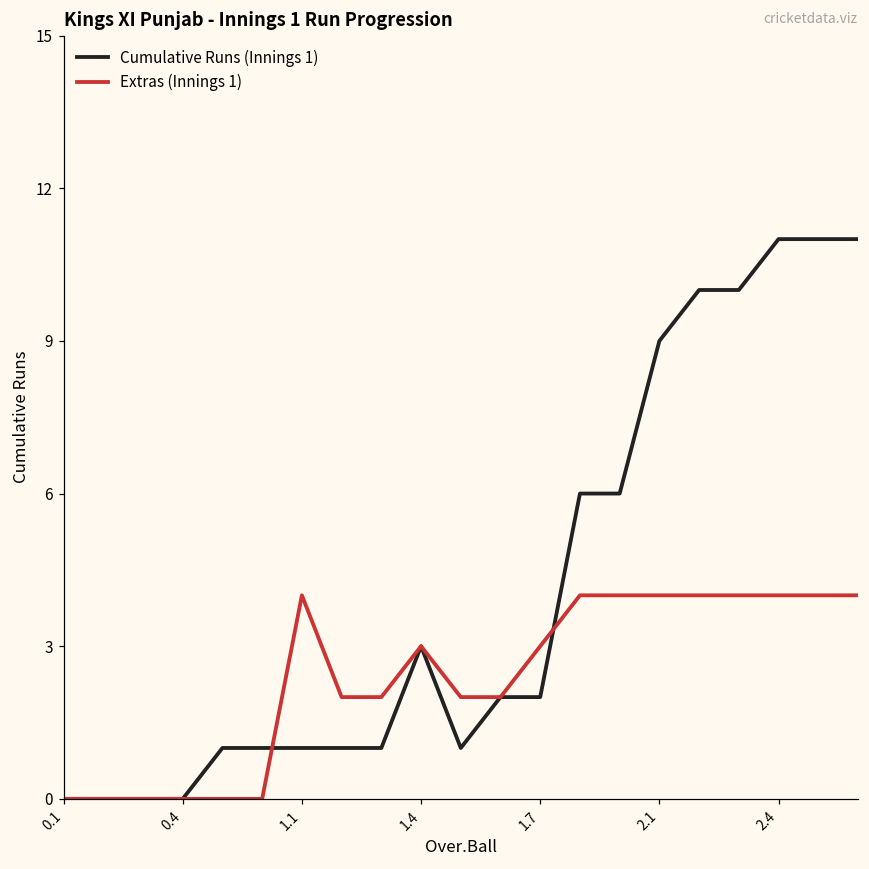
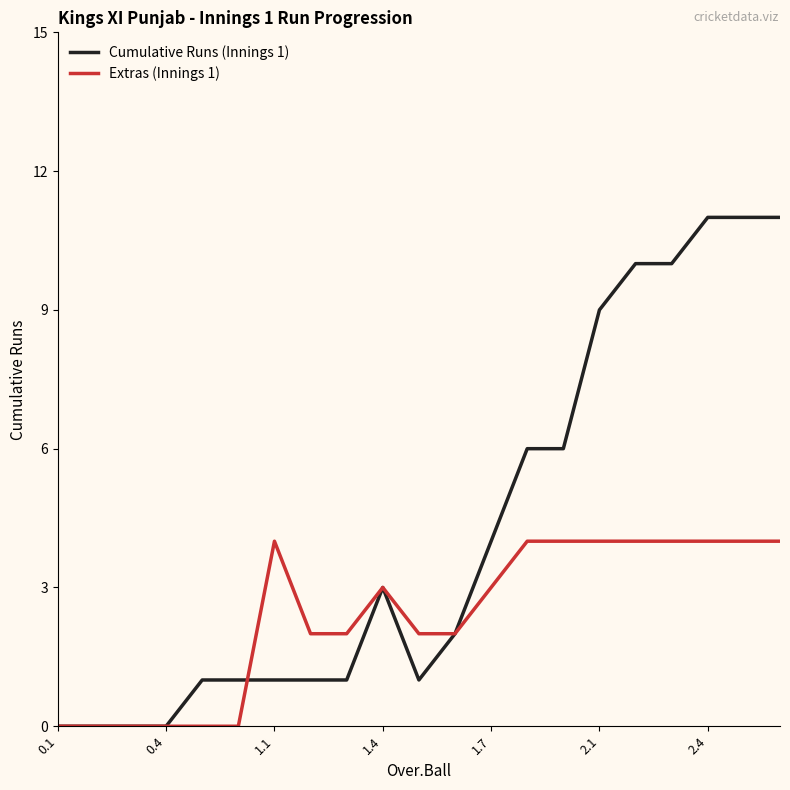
  {
    "Cumulative Runs (Innings 1)": {
      "1.1": 1,
-     "1.7": 2,
+     "1.7": 4,
      "2.1": 9,
      "2.4": 11
    },
    "Extras (Innings 1)": {
      "1.1": 4,
      "1.7": 3,
      "2.1": 4,
      "2.4": 4
    }
  }
